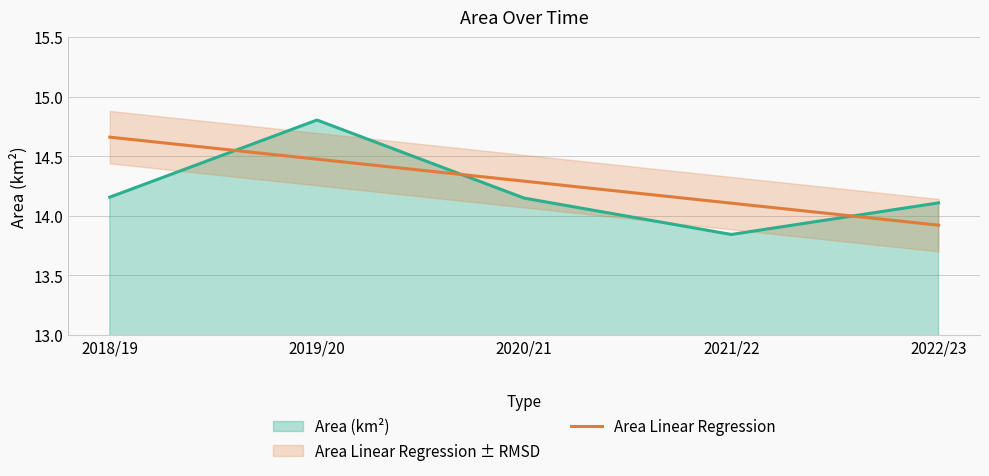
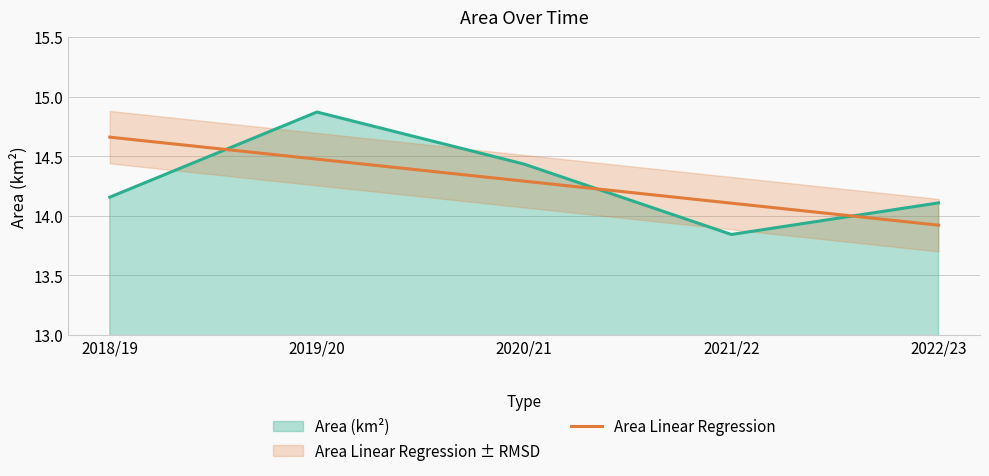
  {
    "Area (km²)": {
      "2018/19": 14.16,
-     "2019/20": 14.80,
-     "2020/21": 14.15,
+     "2019/20": 14.87,
+     "2020/21": 14.43,
      "2021/22": 13.84,
      "2022/23": 14.11
    }
  }
